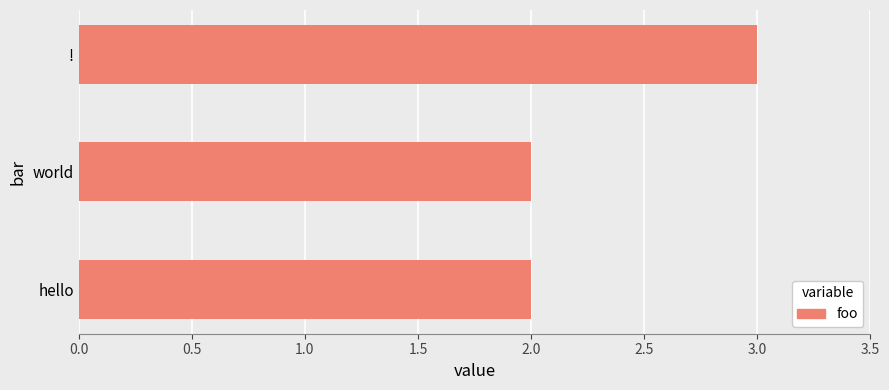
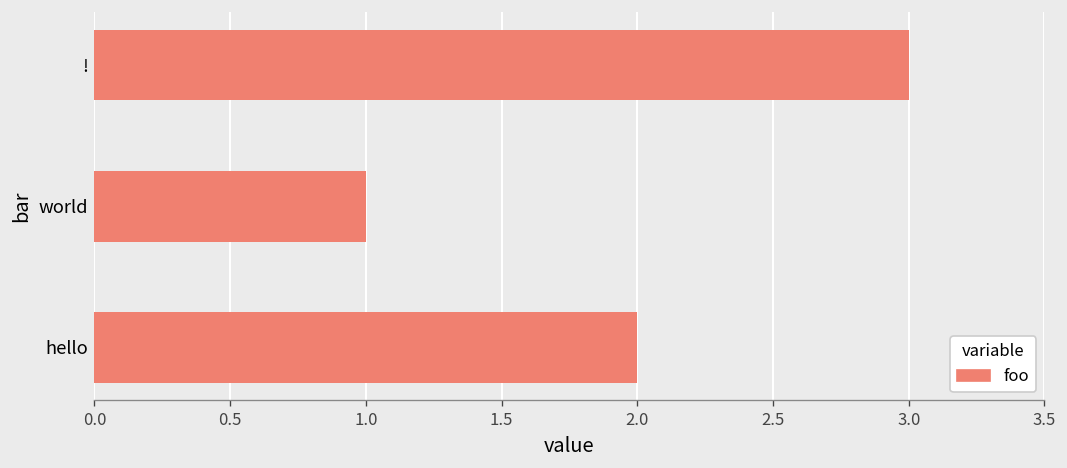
  {
    "!": 3,
-   "world": 2,
+   "world": 1,
    "hello": 2
  }
